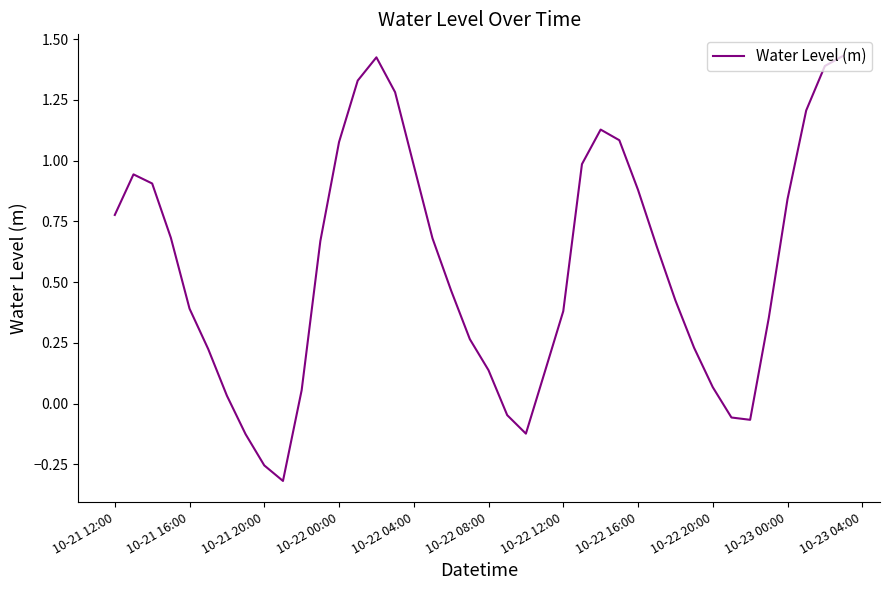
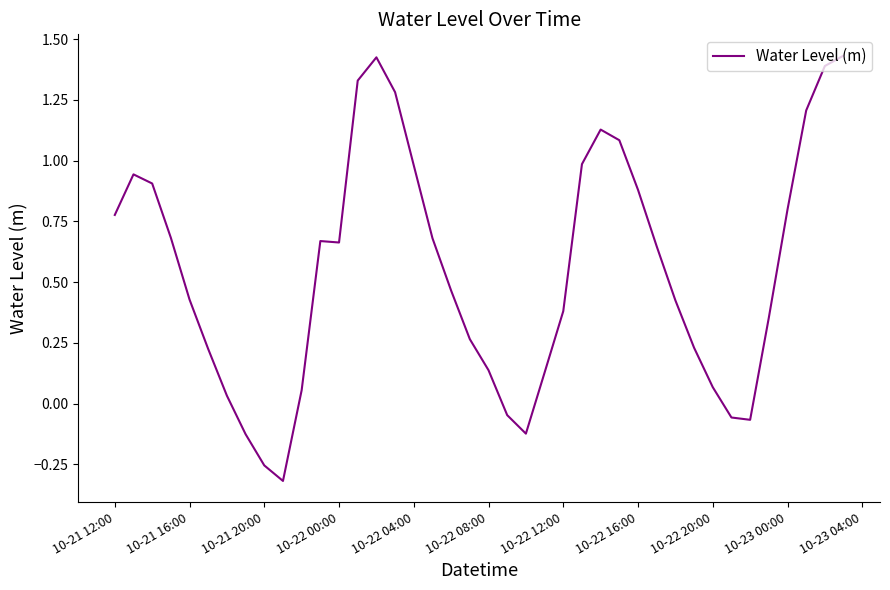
  {
    "10-21 12:00": 0.78,
-   "10-21 16:00": 0.39,
+   "10-21 16:00": 0.43,
    "10-21 20:00": -0.25,
-   "10-22 00:00": 1.08,
+   "10-22 00:00": 0.66,
    "10-22 04:00": 0.98,
    "10-22 08:00": 0.14,
    "10-22 12:00": 0.38,
    "10-22 16:00": 0.88,
    "10-22 20:00": 0.07,
-   "10-23 00:00": 0.84
+   "10-23 00:00": 0.80
  }
